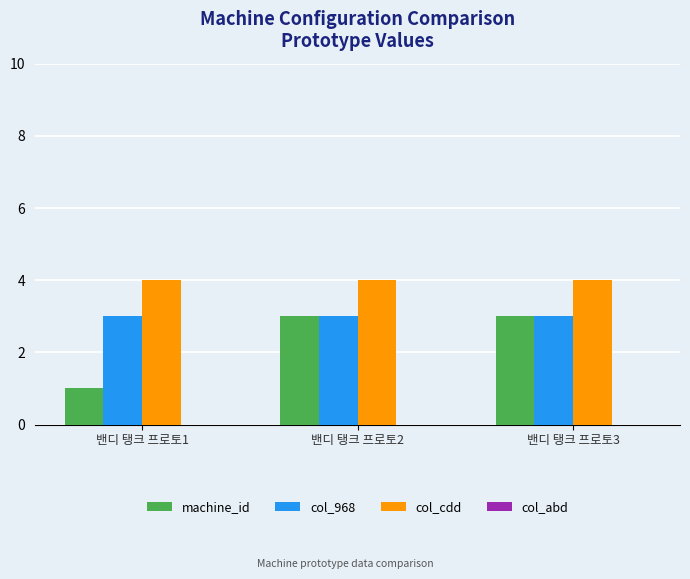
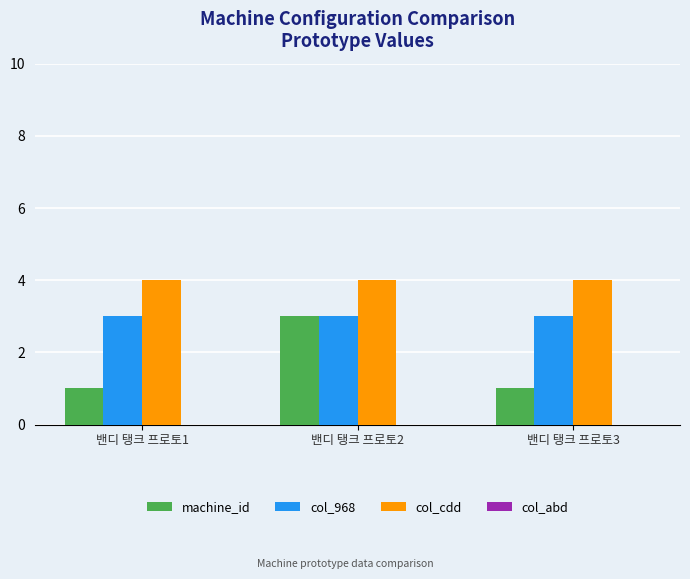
  {
    "machine_id": {
      "밴디 탱크 프로토1": 1,
      "밴디 탱크 프로토2": 3,
-     "밴디 탱크 프로토3": 3
+     "밴디 탱크 프로토3": 1
    },
    "col_968": {
      "밴디 탱크 프로토1": 3,
      "밴디 탱크 프로토2": 3,
      "밴디 탱크 프로토3": 3
    },
    "col_cdd": {
      "밴디 탱크 프로토1": 4,
      "밴디 탱크 프로토2": 4,
      "밴디 탱크 프로토3": 4
    },
    "col_abd": {
      "밴디 탱크 프로토1": 0,
      "밴디 탱크 프로토2": 0,
      "밴디 탱크 프로토3": 0
    }
  }
